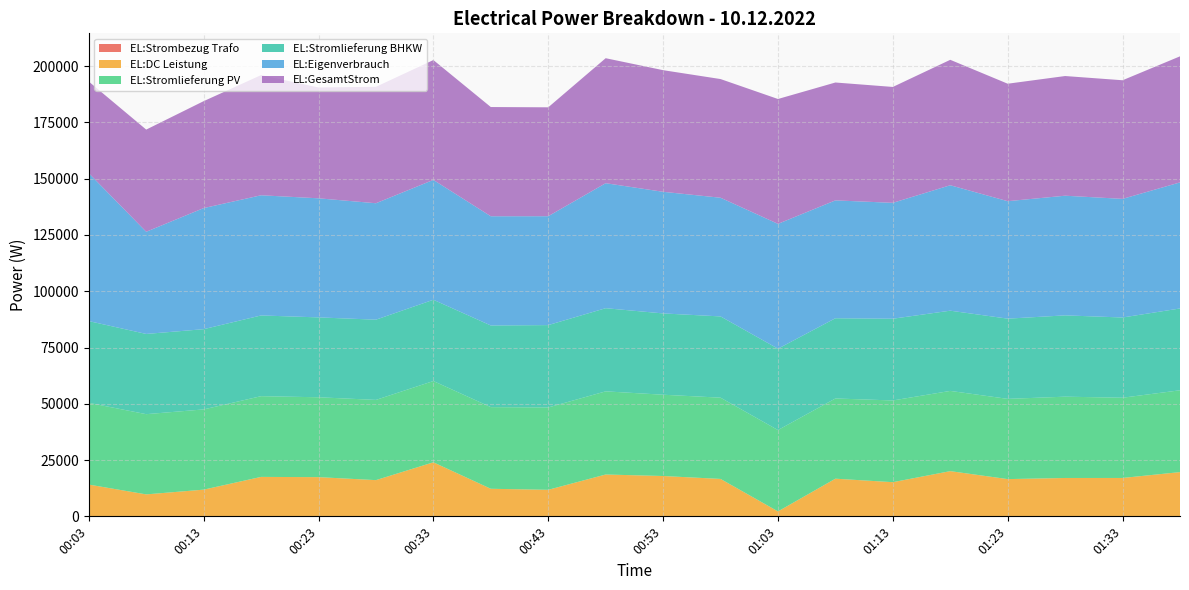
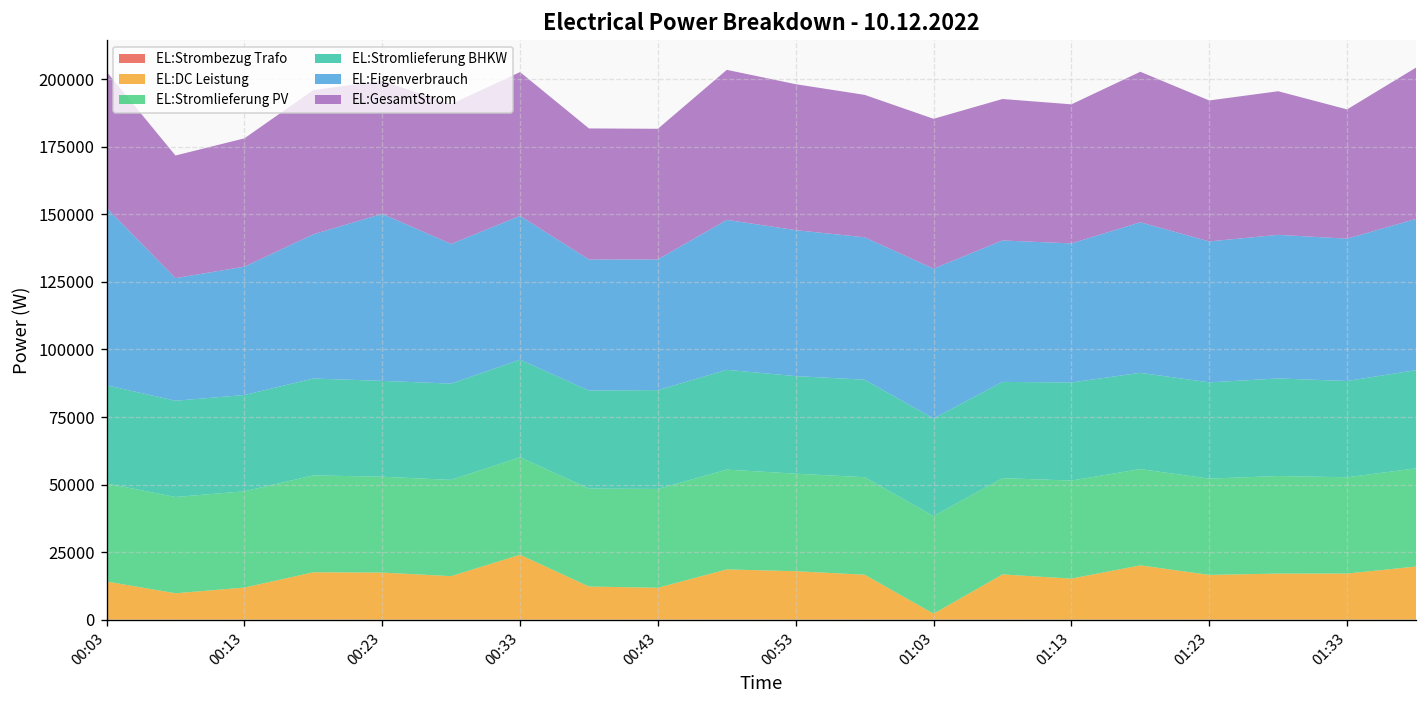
  {
    "EL:Strombezug Trafo": {
      "00:03": 0,
      "00:13": 0,
      "00:23": 0,
      "00:33": 0,
      "00:43": 0,
      "00:53": 0,
      "01:03": 0,
      "01:13": 0,
      "01:23": 0,
      "01:33": 0
    },
    "EL:DC Leistung": {
      "00:03": 14000,
      "00:13": 12000,
      "00:23": 17000,
      "00:33": 24000,
      "00:43": 12000,
      "00:53": 18000,
      "01:03": 2000,
      "01:13": 15000,
      "01:23": 17000,
      "01:33": 17000
    },
    "EL:Eigenverbrauch": {
      "00:03": 66000,
-     "00:13": 54000,
-     "00:23": 53000,
+     "00:13": 48000,
+     "00:23": 62000,
      "00:33": 53000,
      "00:43": 48000,
      "00:53": 54000,
      "01:03": 55000,
      "01:13": 51000,
      "01:23": 52000,
      "01:33": 53000
    },
    "EL:GesamtStrom": {
-     "00:03": 41000,
+     "00:03": 50000,
      "00:13": 48000,
      "00:33": 53000,
      "00:43": 48000,
      "00:53": 54000,
      "01:03": 55000,
      "01:13": 51000,
      "01:23": 52000,
-     "01:33": 53000
+     "01:33": 48000
    }
  }
